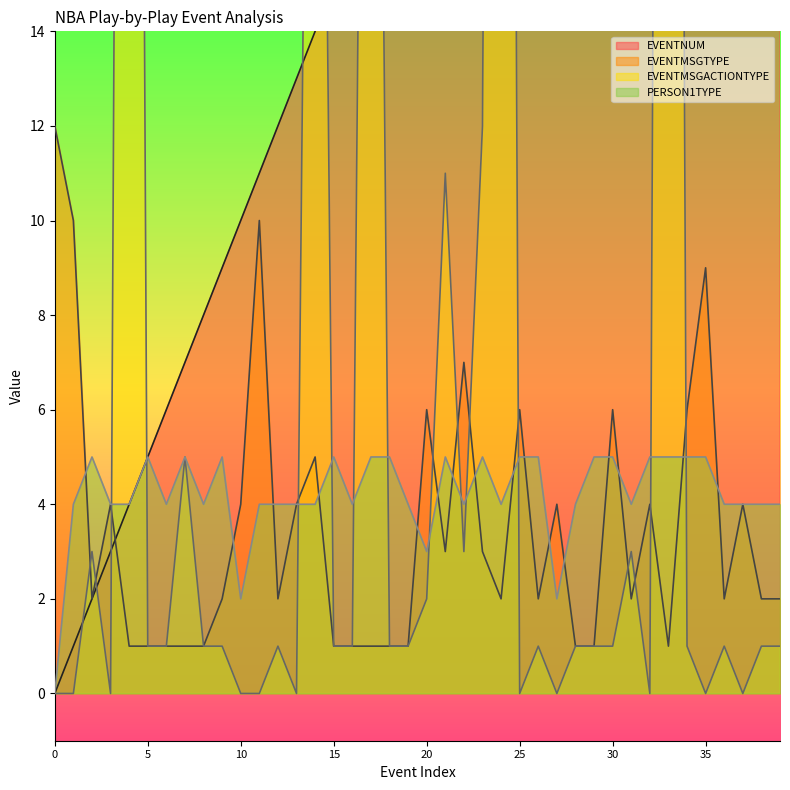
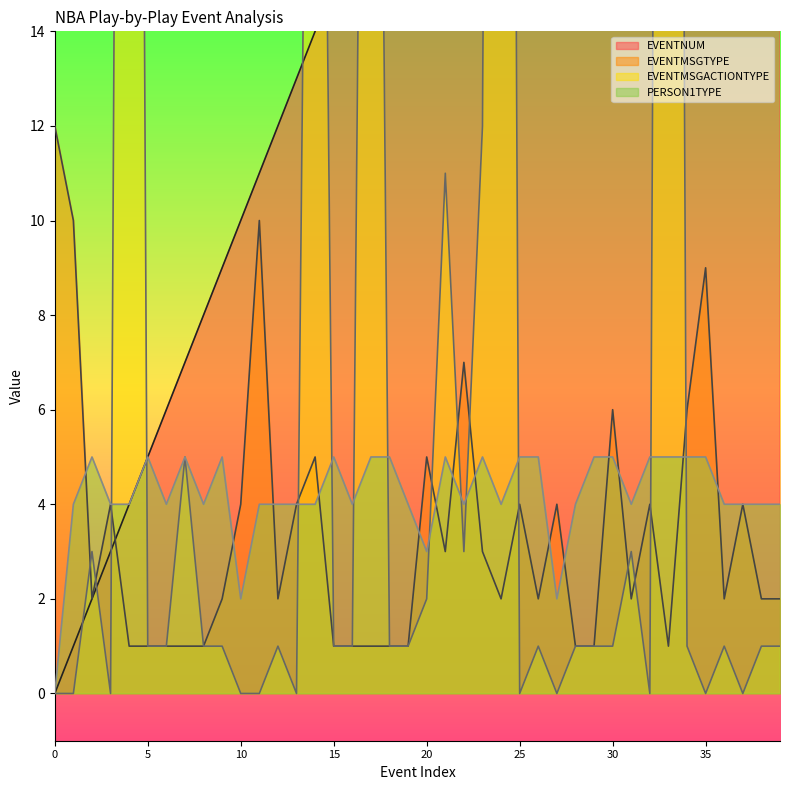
  {
    "EVENTNUM": {
      "10": 10
    },
    "EVENTMSGTYPE": {
      "0": 12,
      "10": 4,
-     "20": 6,
-     "25": 6,
+     "20": 5,
+     "25": 4,
      "30": 6,
      "35": 9
    },
    "EVENTMSGACTIONTYPE": {
      "10": 0,
      "20": 2,
      "25": 0,
      "30": 1,
      "35": 0
    },
    "PERSON1TYPE": {
      "10": 2,
      "15": 5,
      "20": 3,
      "25": 5,
      "30": 5,
      "35": 5
    }
  }
